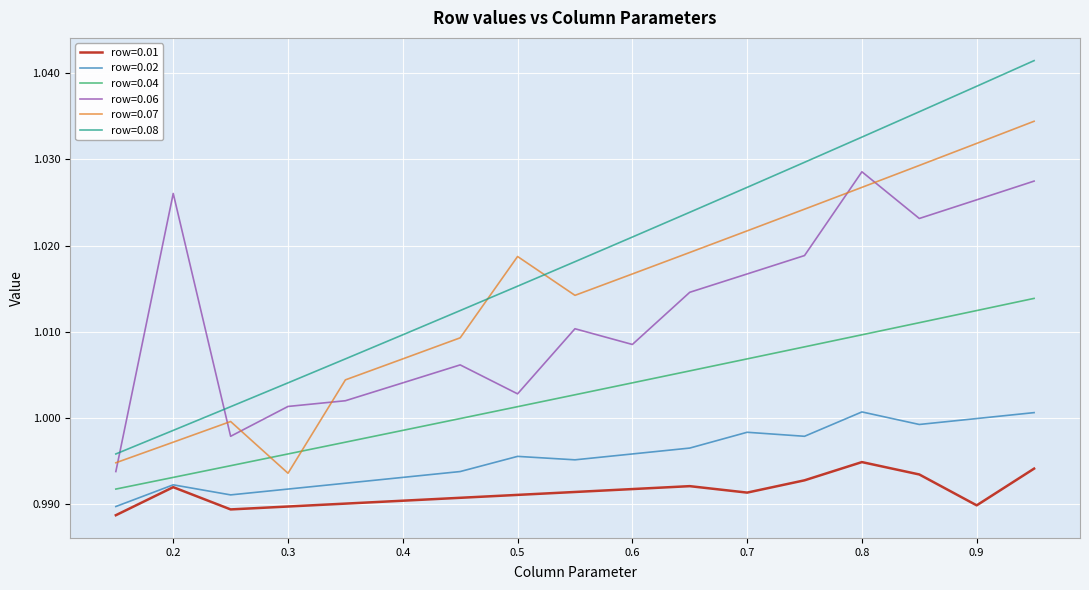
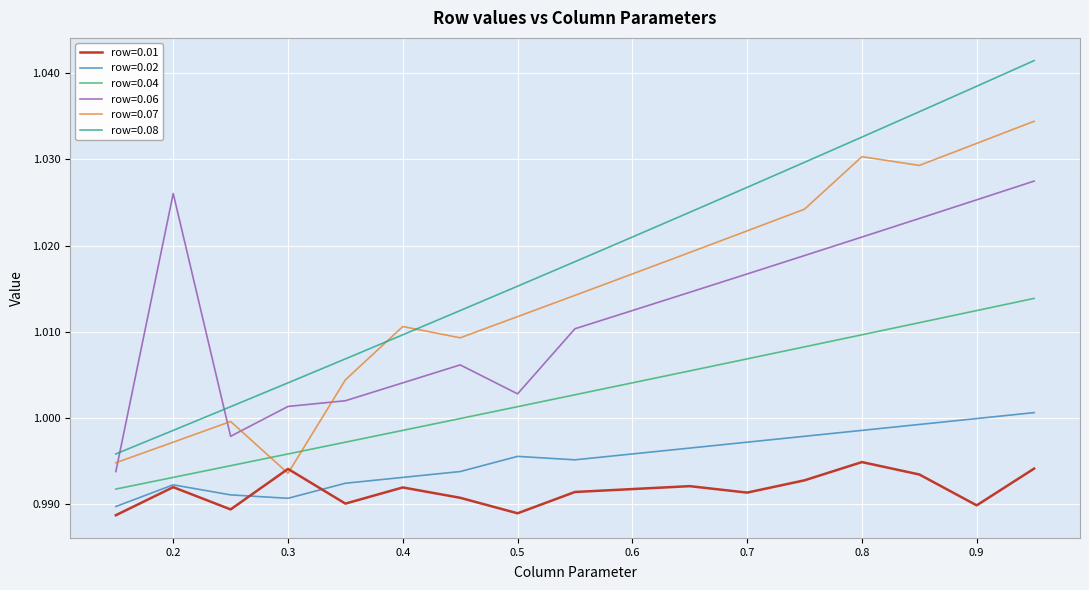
  {
    "row=0.01": {
-     "0.3": 0.990,
-     "0.4": 0.990,
-     "0.5": 0.991,
+     "0.3": 0.994,
+     "0.4": 0.992,
+     "0.5": 0.989,
      "0.6": 0.992,
      "0.7": 0.991,
      "0.8": 0.995,
      "0.9": 0.990
    },
    "row=0.02": {
-     "0.3": 0.992,
+     "0.3": 0.991,
      "0.4": 0.993,
      "0.5": 0.996,
      "0.6": 0.996,
-     "0.7": 0.998,
-     "0.8": 1.001,
+     "0.7": 0.997,
+     "0.8": 0.999,
      "0.9": 1.000
    },
    "row=0.06": {
      "0.2": 1.026,
      "0.3": 1.001,
      "0.4": 1.004,
      "0.5": 1.003,
-     "0.6": 1.009,
+     "0.6": 1.012,
      "0.7": 1.017,
-     "0.8": 1.029,
+     "0.8": 1.021,
      "0.9": 1.025
    },
    "row=0.07": {
      "0.2": 0.997,
      "0.3": 0.994,
-     "0.4": 1.007,
-     "0.5": 1.019,
+     "0.4": 1.011,
+     "0.5": 1.012,
      "0.6": 1.017,
      "0.7": 1.022,
-     "0.8": 1.027,
+     "0.8": 1.030,
      "0.9": 1.032
    }
  }
